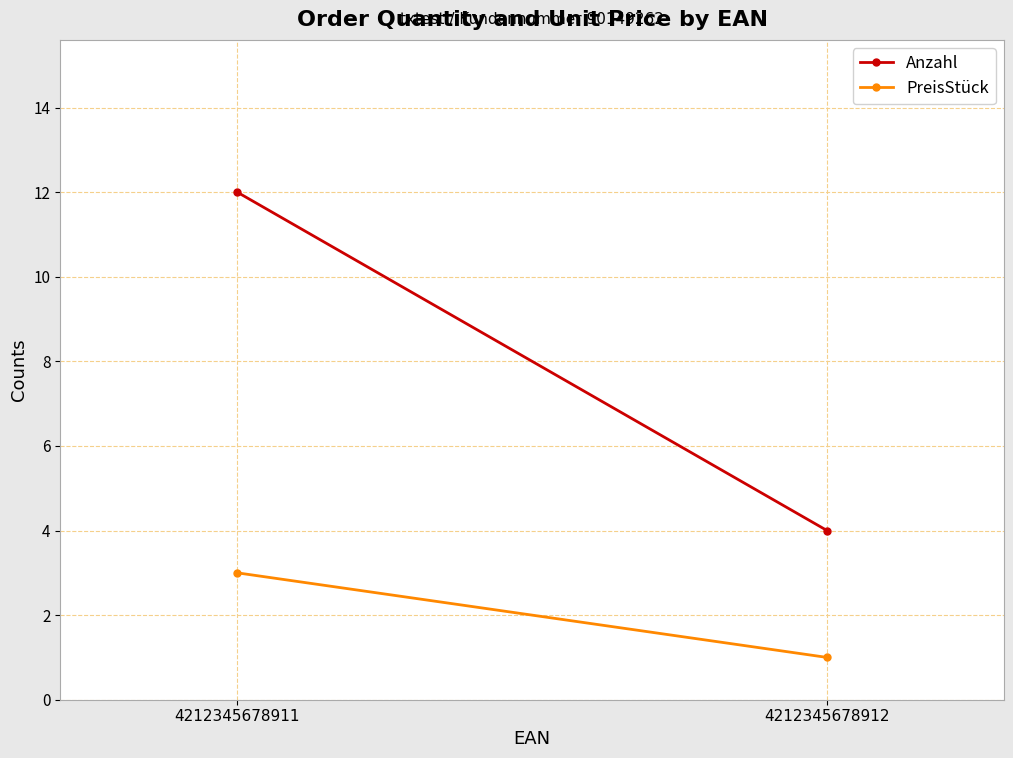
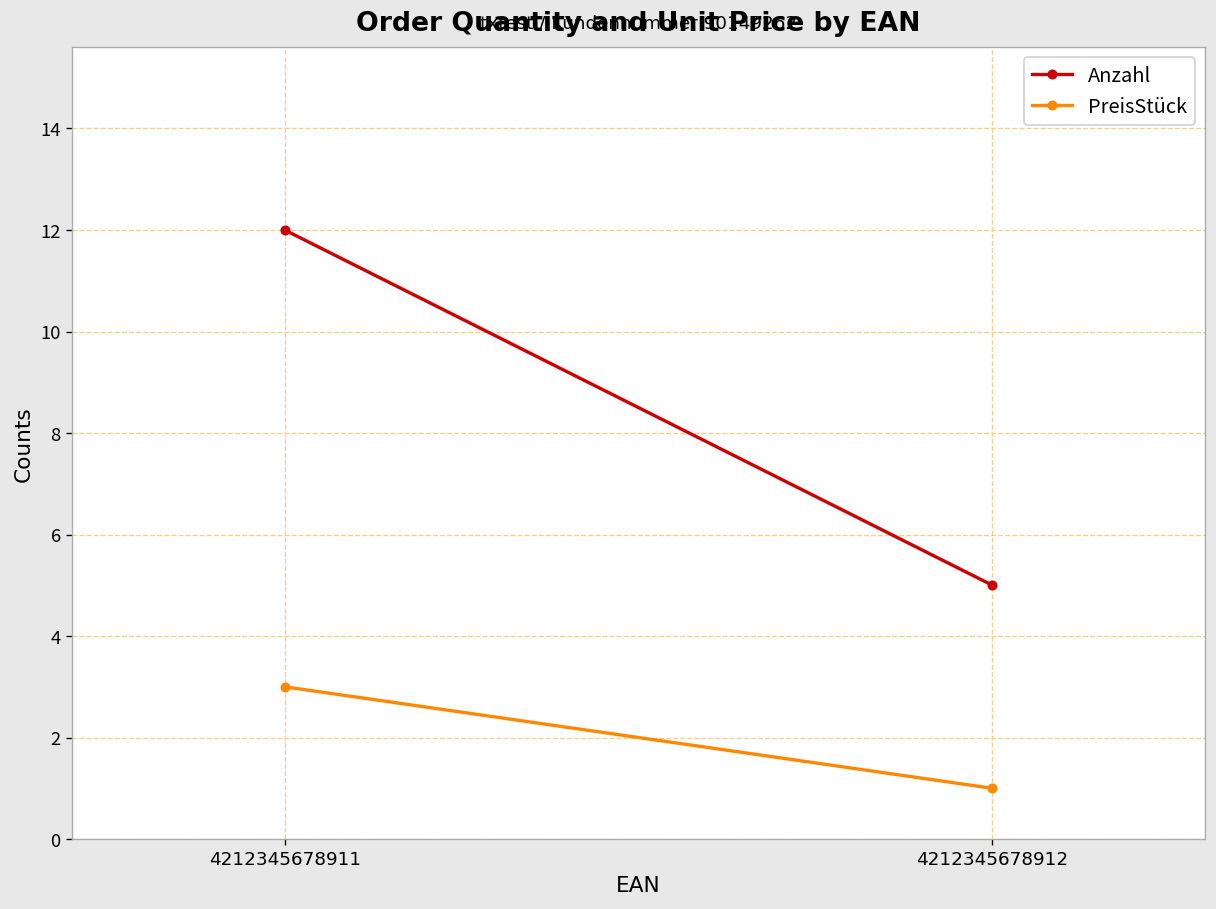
  {
    "Anzahl": {
      "4212345678911": 12,
-     "4212345678912": 4
+     "4212345678912": 5
    },
    "PreisStück": {
      "4212345678911": 3,
      "4212345678912": 1
    }
  }
